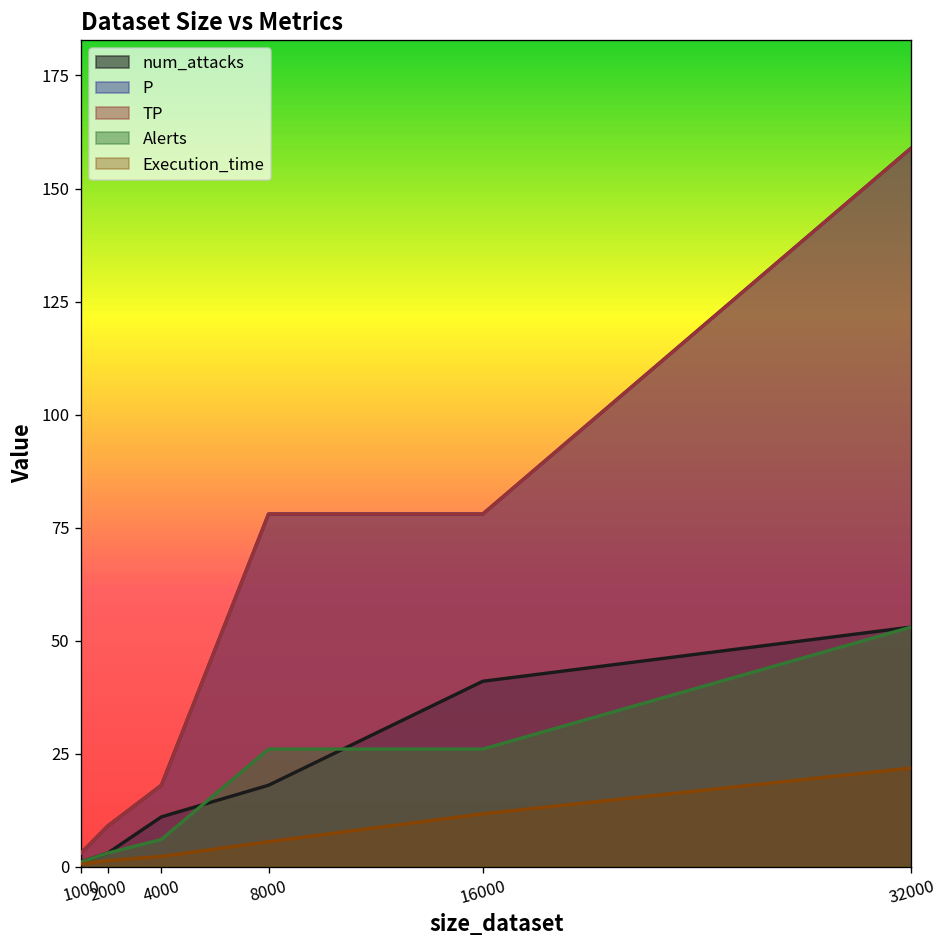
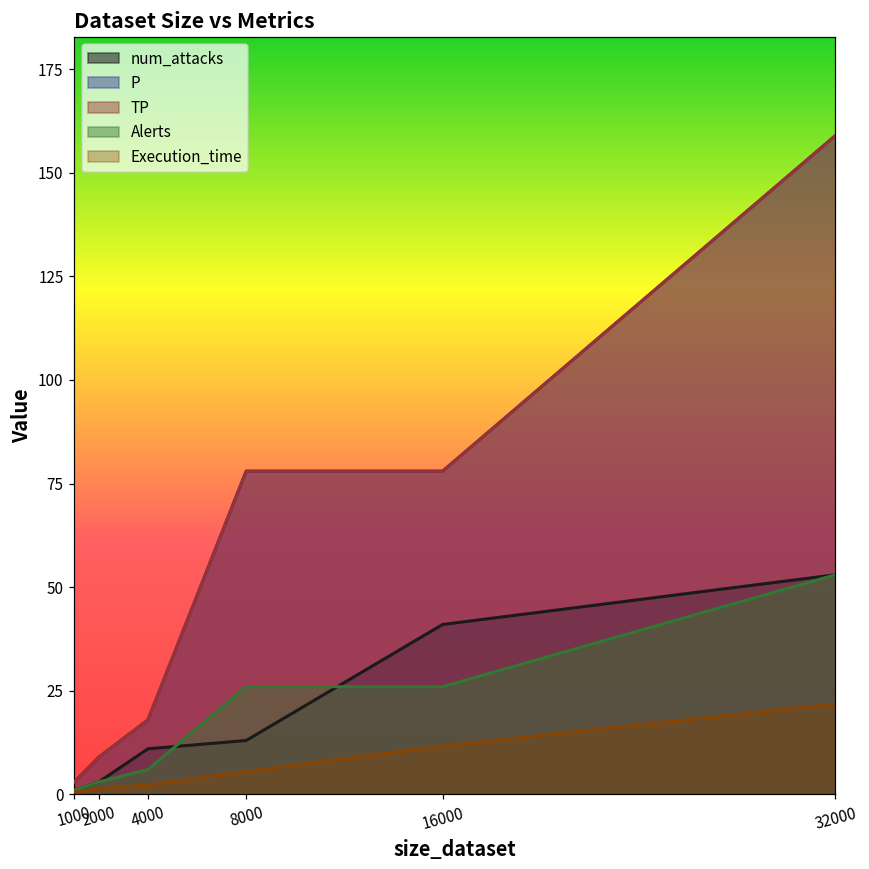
  {
    "num_attacks": {
      "4000": 11,
-     "8000": 18,
+     "8000": 13,
      "16000": 41
    },
    "Alerts": {
      "4000": 6,
      "8000": 26,
      "16000": 26
    }
  }
